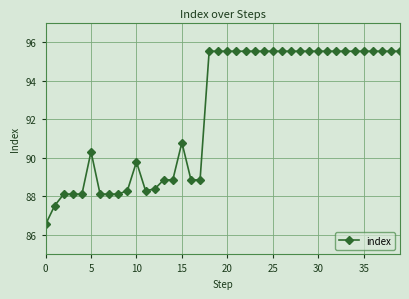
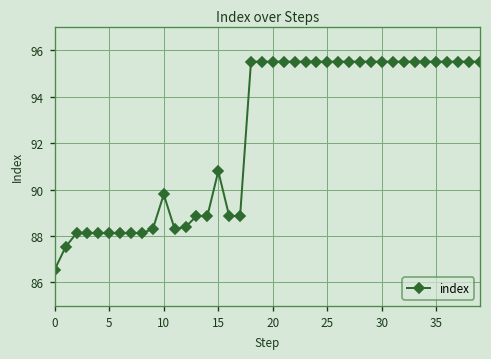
  {
    "0": 86.5,
-   "5": 90.3,
+   "5": 88.1,
    "10": 89.8,
    "15": 90.8,
    "20": 95.5,
    "25": 95.5,
    "30": 95.5,
    "35": 95.5
  }
